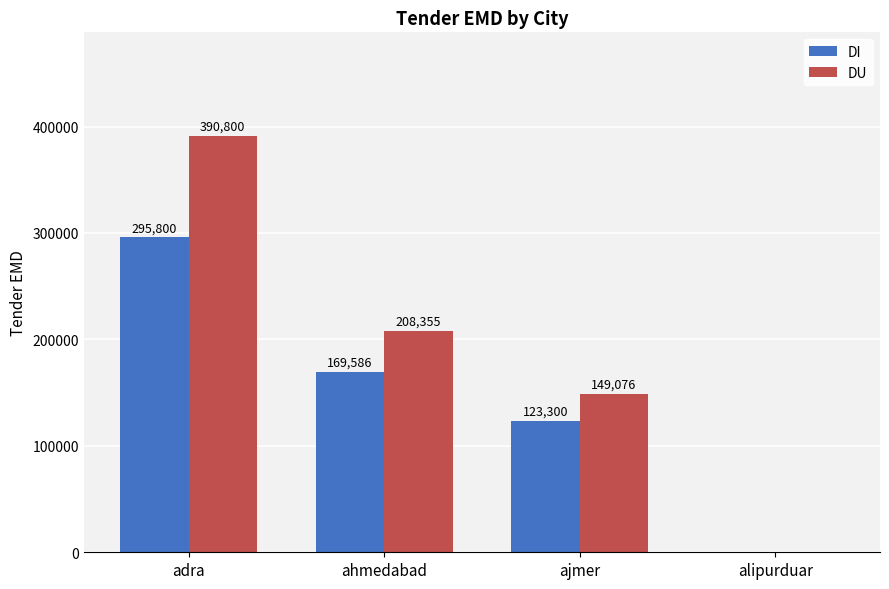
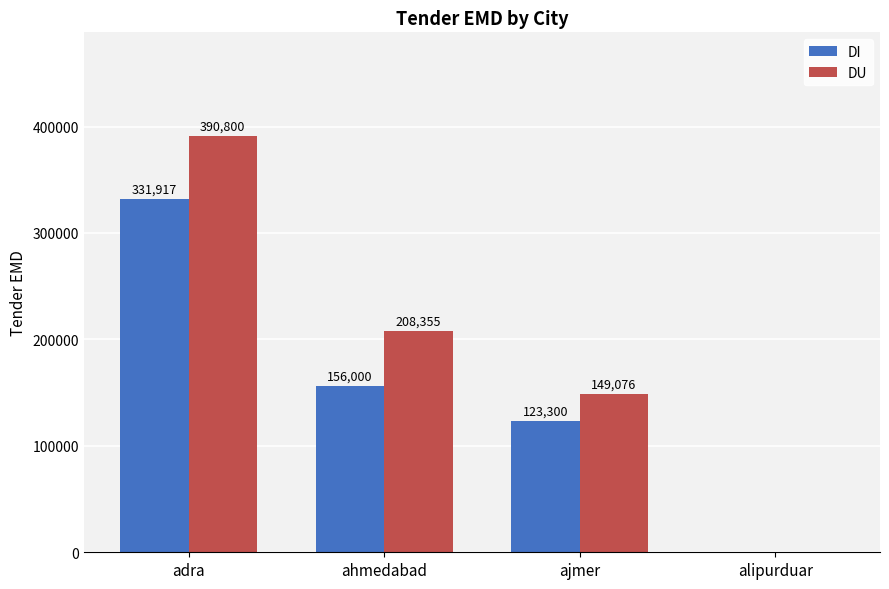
  {
    "DI": {
-     "adra": "295,800",
-     "ahmedabad": "169,586",
+     "adra": "331,917",
+     "ahmedabad": "156,000",
      "ajmer": "123,300"
    },
    "DU": {
      "adra": "390,800",
      "ahmedabad": "208,355",
      "ajmer": "149,076"
    }
  }
